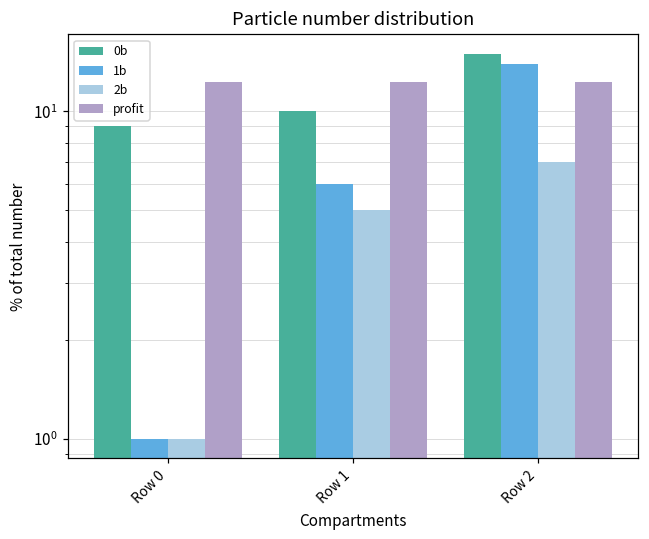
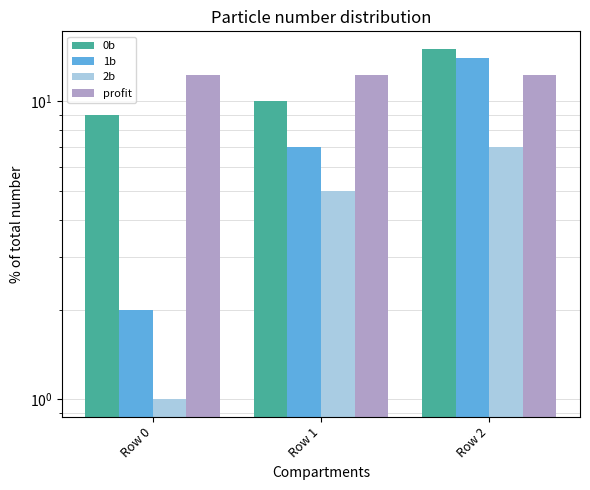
  {
    "0b": {
      "Row 0": 9,
      "Row 1": 10,
      "Row 2": 15
    },
    "1b": {
-     "Row 0": 1,
-     "Row 1": 6,
+     "Row 0": 2,
+     "Row 1": 7,
      "Row 2": 14
    }
  }
